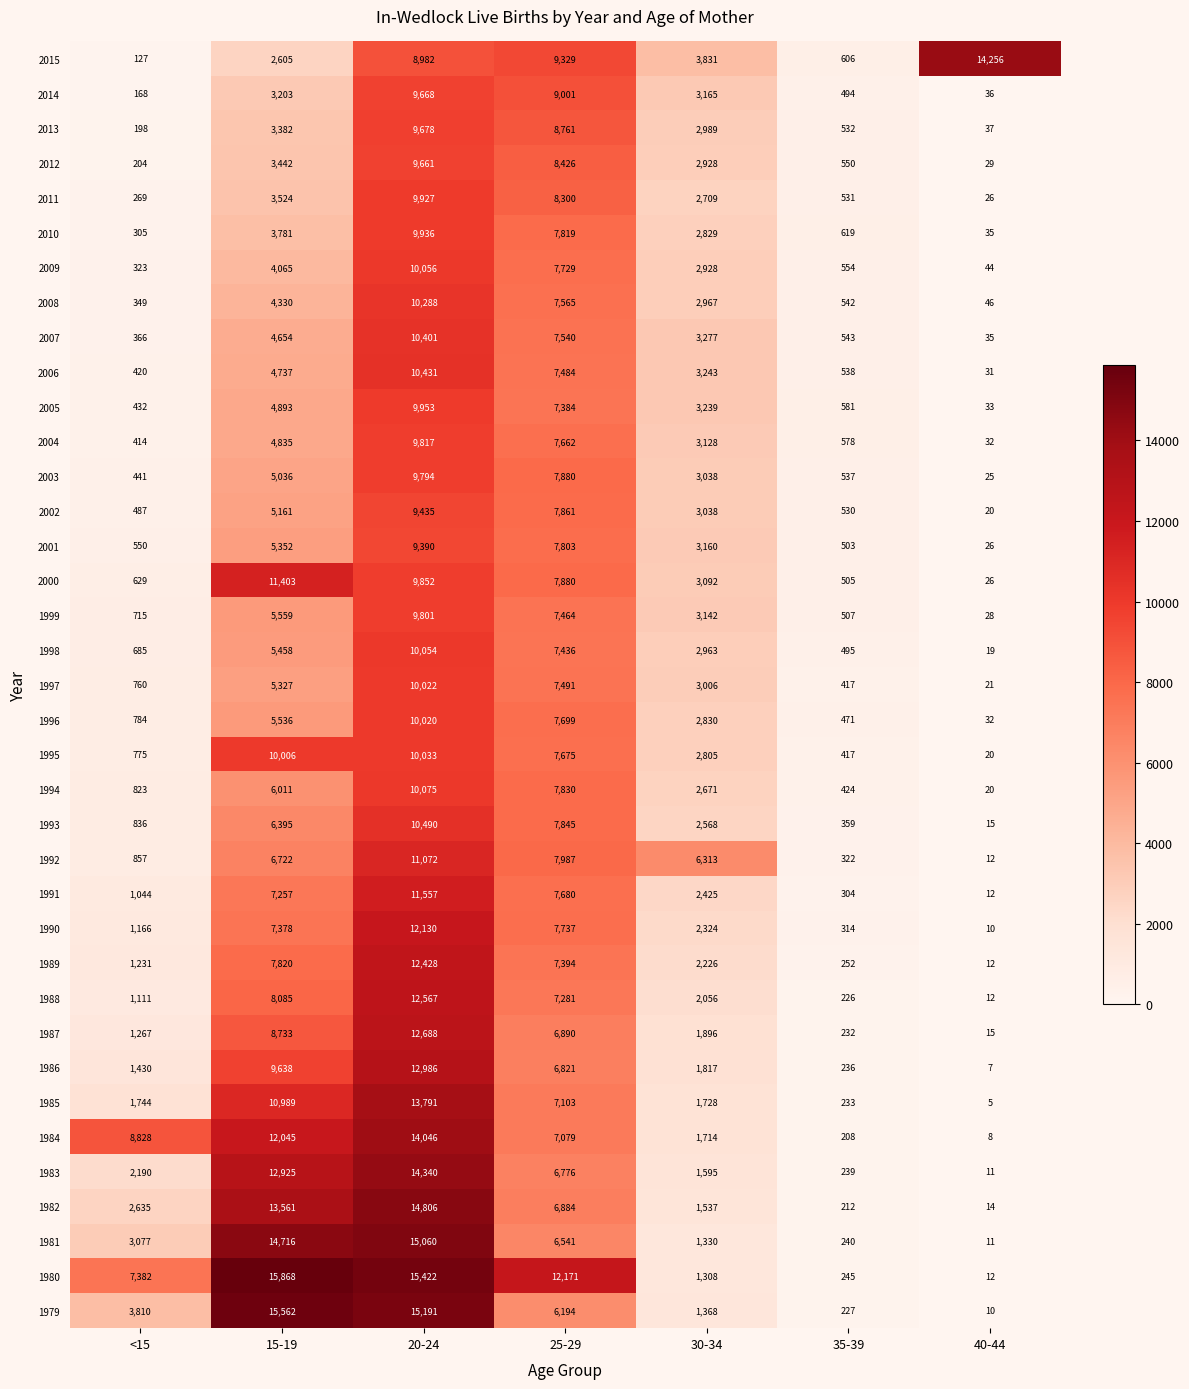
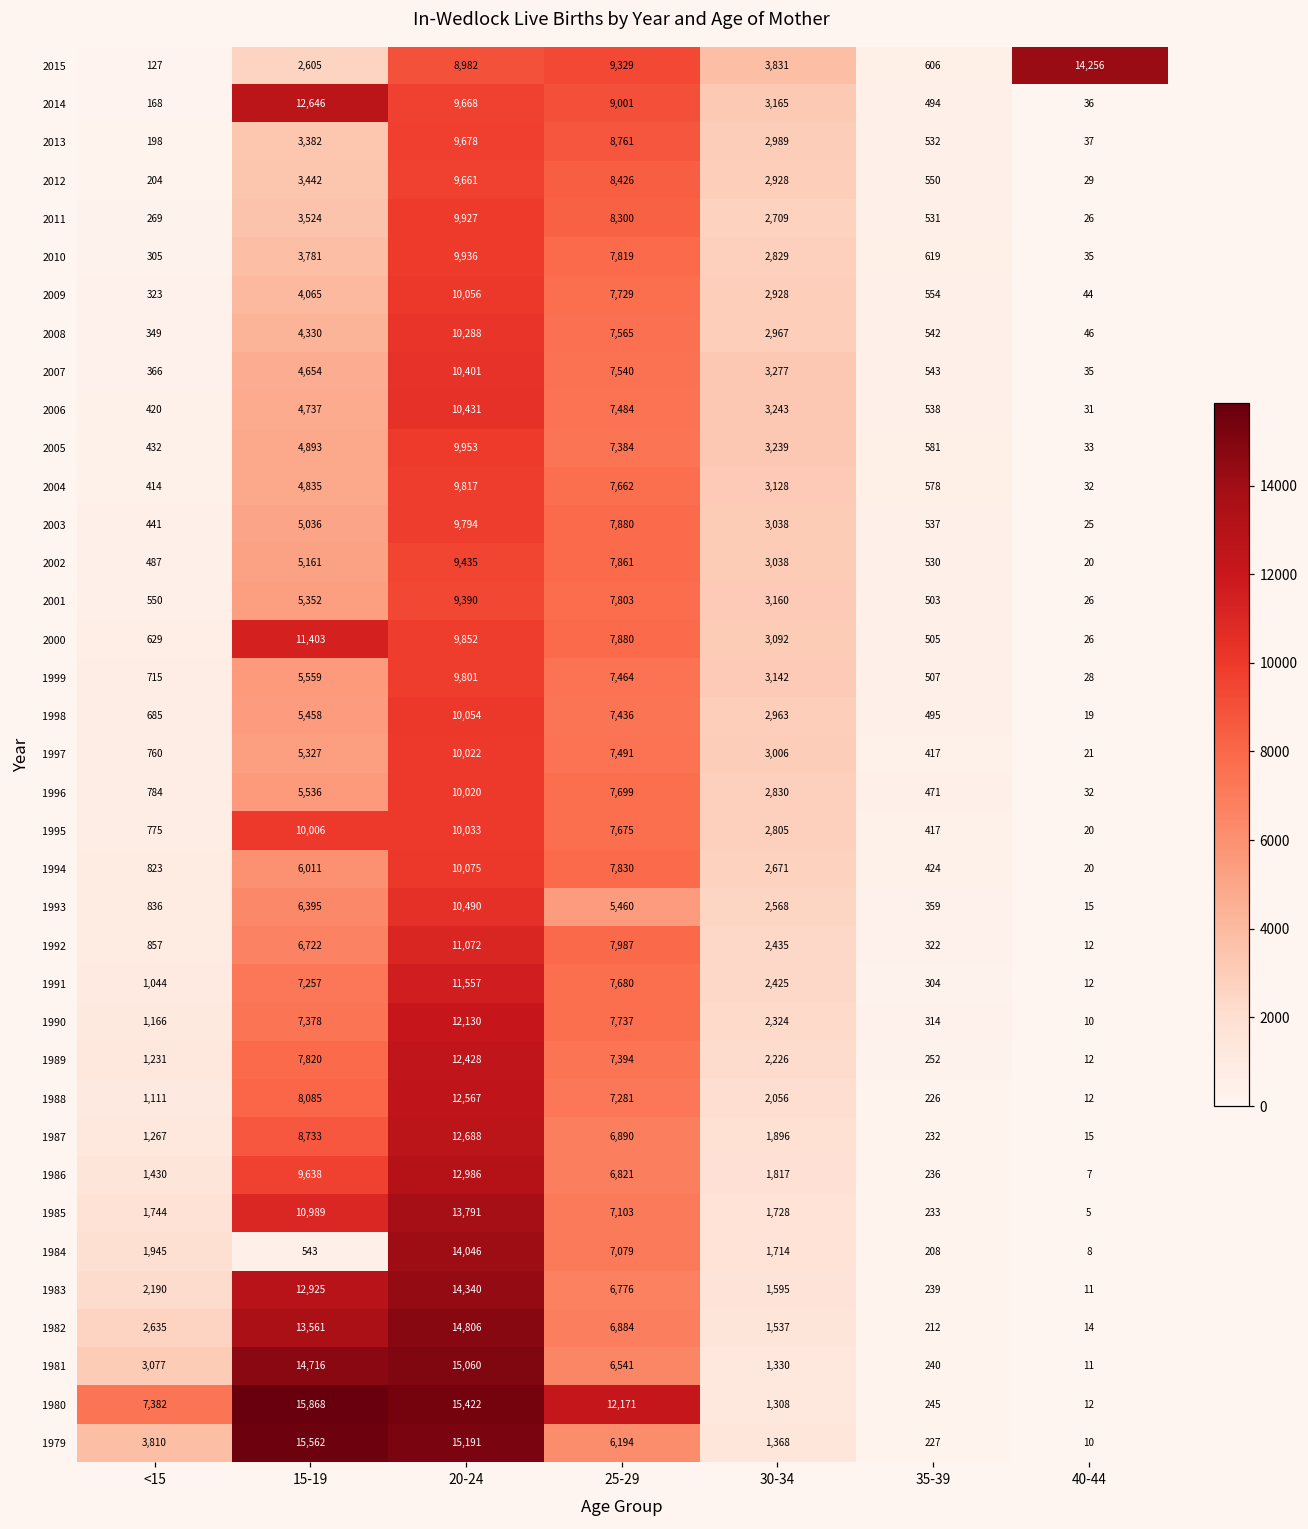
  {
    "2014": {
      "<15": "168",
-     "15-19": "3,203",
+     "15-19": "12,646",
      "20-24": "9,668",
      "25-29": "9,001",
      "30-34": "3,165",
      "35-39": "494",
      "40-44": "36"
    },
    "1993": {
      "<15": "836",
      "15-19": "6,395",
      "20-24": "10,490",
-     "25-29": "7,845",
+     "25-29": "5,460",
      "30-34": "2,568",
      "35-39": "359",
      "40-44": "15"
    },
    "1992": {
      "<15": "857",
      "15-19": "6,722",
      "20-24": "11,072",
      "25-29": "7,987",
-     "30-34": "6,313",
+     "30-34": "2,435",
      "35-39": "322",
      "40-44": "12"
    },
    "1984": {
-     "<15": "8,828",
-     "15-19": "12,045",
+     "<15": "1,945",
+     "15-19": "543",
      "20-24": "14,046",
      "25-29": "7,079",
      "30-34": "1,714",
      "35-39": "208",
      "40-44": "8"
    }
  }
